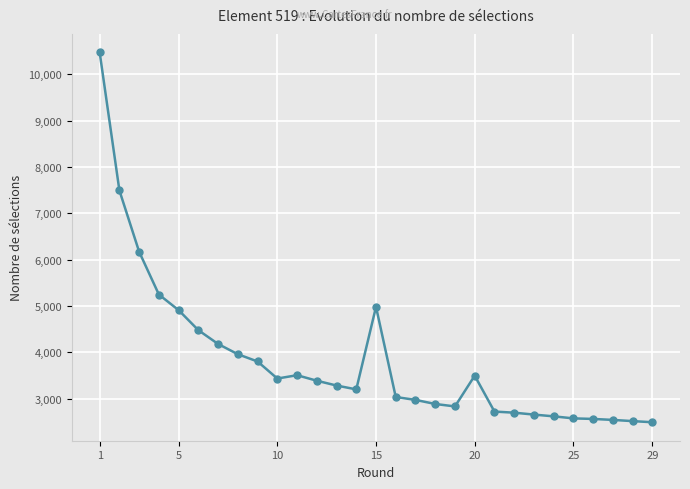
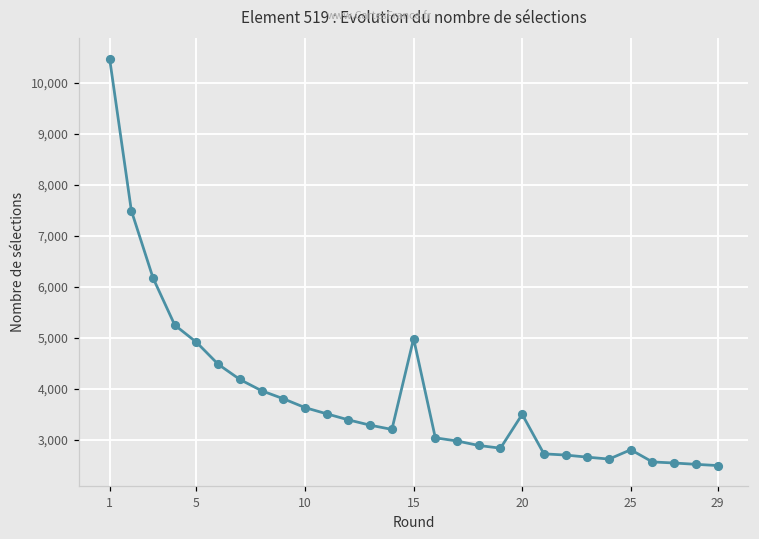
  {
    "1": "10,500",
    "5": "4,900",
-   "10": "3,400",
+   "10": "3,600",
    "15": "5,000",
    "20": "3,500",
-   "25": "2,600",
+   "25": "2,800",
    "29": "2,500"
  }
